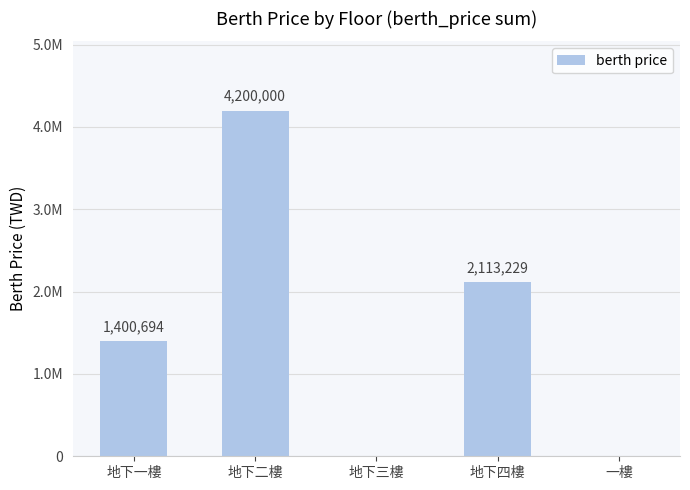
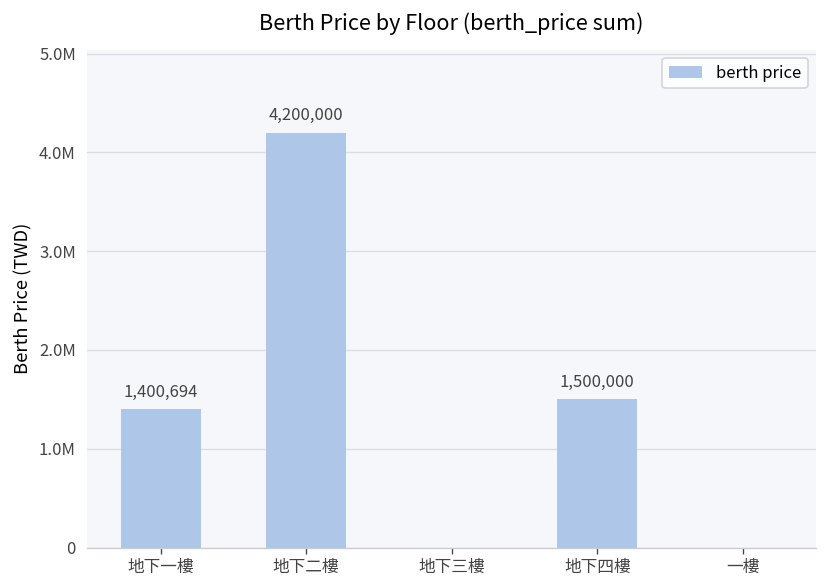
  {
    "地下一樓": "1,400,694",
    "地下二樓": "4,200,000",
-   "地下四樓": "2,113,229"
+   "地下四樓": "1,500,000"
  }
